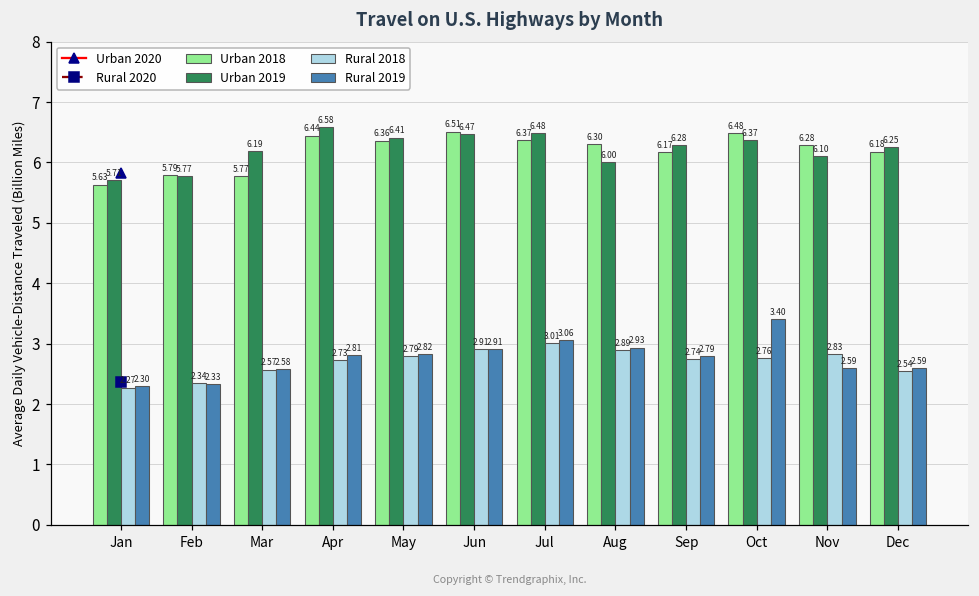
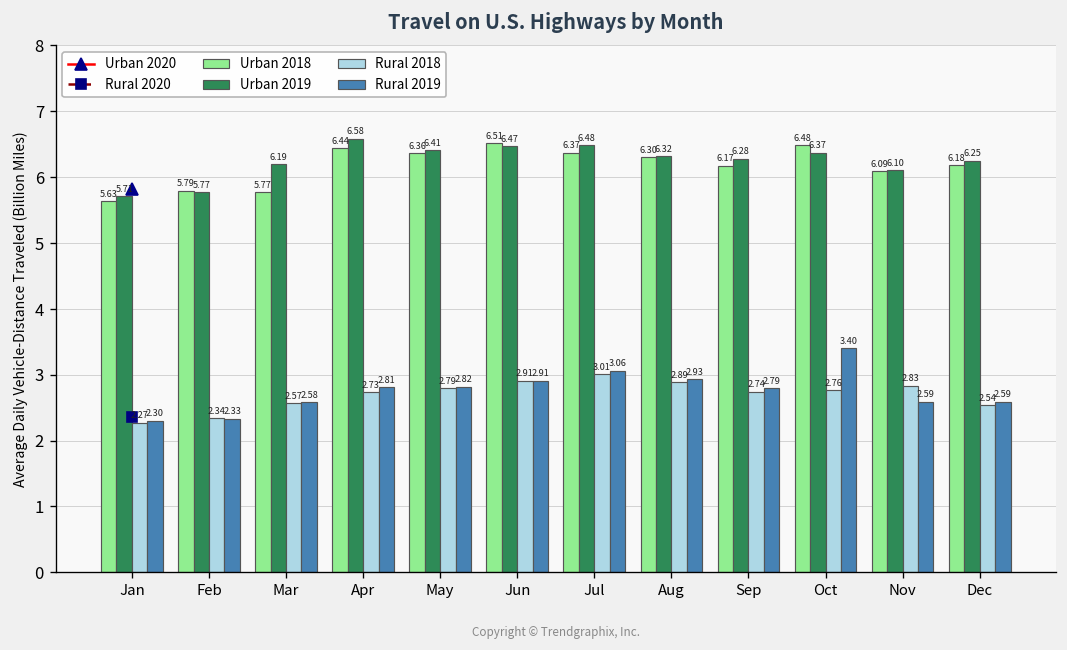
  {
    "Urban 2018": {
      "Jan": 5.63,
      "Feb": 5.79,
      "Mar": 5.77,
      "Apr": 6.44,
      "May": 6.36,
      "Jun": 6.51,
      "Jul": 6.37,
      "Aug": 6.30,
      "Sep": 6.17,
      "Oct": 6.48,
-     "Nov": 6.28,
+     "Nov": 6.09,
      "Dec": 6.18
    },
    "Urban 2019": {
      "Feb": 5.77,
      "Mar": 6.19,
      "Apr": 6.58,
      "May": 6.41,
      "Jun": 6.47,
      "Jul": 6.48,
-     "Aug": 6.00,
+     "Aug": 6.32,
      "Sep": 6.28,
      "Oct": 6.37,
      "Nov": 6.10,
      "Dec": 6.25
    },
    "Rural 2018": {
      "Feb": 2.34,
      "Mar": 2.57,
      "Apr": 2.73,
      "May": 2.79,
      "Jun": 2.91,
      "Jul": 3.01,
      "Aug": 2.89,
      "Sep": 2.74,
      "Oct": 2.76,
      "Nov": 2.83,
      "Dec": 2.54
    },
    "Rural 2019": {
      "Jan": 2.30,
      "Feb": 2.33,
      "Mar": 2.58,
      "Apr": 2.81,
      "May": 2.82,
      "Jun": 2.91,
      "Jul": 3.06,
      "Aug": 2.93,
      "Sep": 2.79,
      "Oct": 3.40,
      "Nov": 2.59,
      "Dec": 2.59
    }
  }
